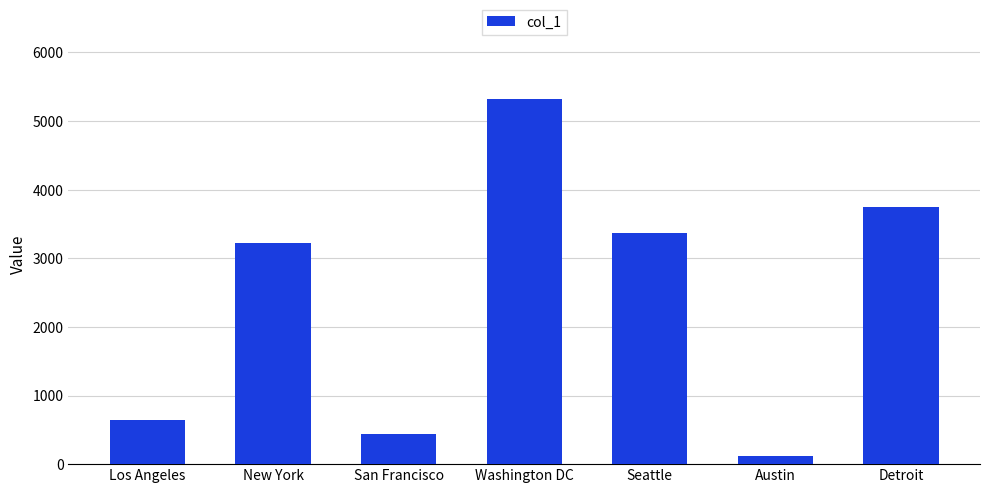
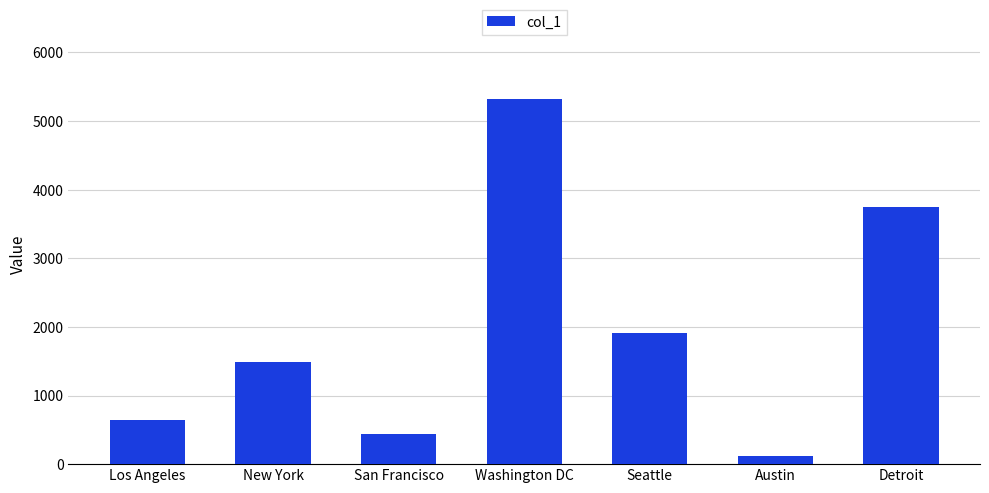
  {
    "Los Angeles": 600,
-   "New York": 3200,
+   "New York": 1500,
    "San Francisco": 400,
    "Washington DC": 5300,
-   "Seattle": 3400,
+   "Seattle": 1900,
    "Austin": 100,
    "Detroit": 3700
  }
